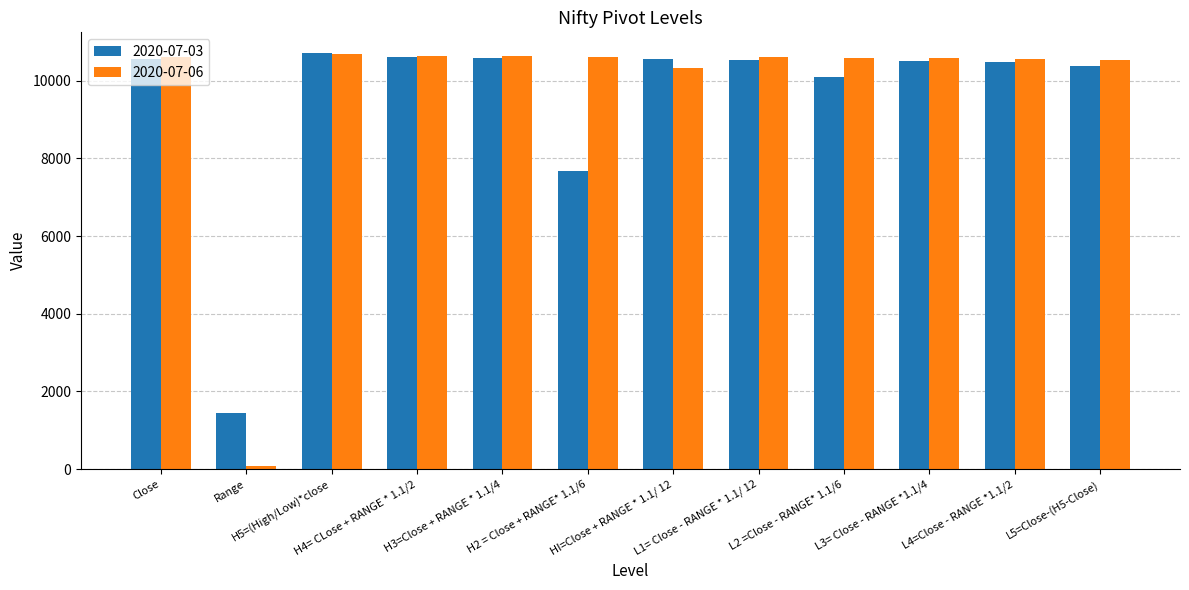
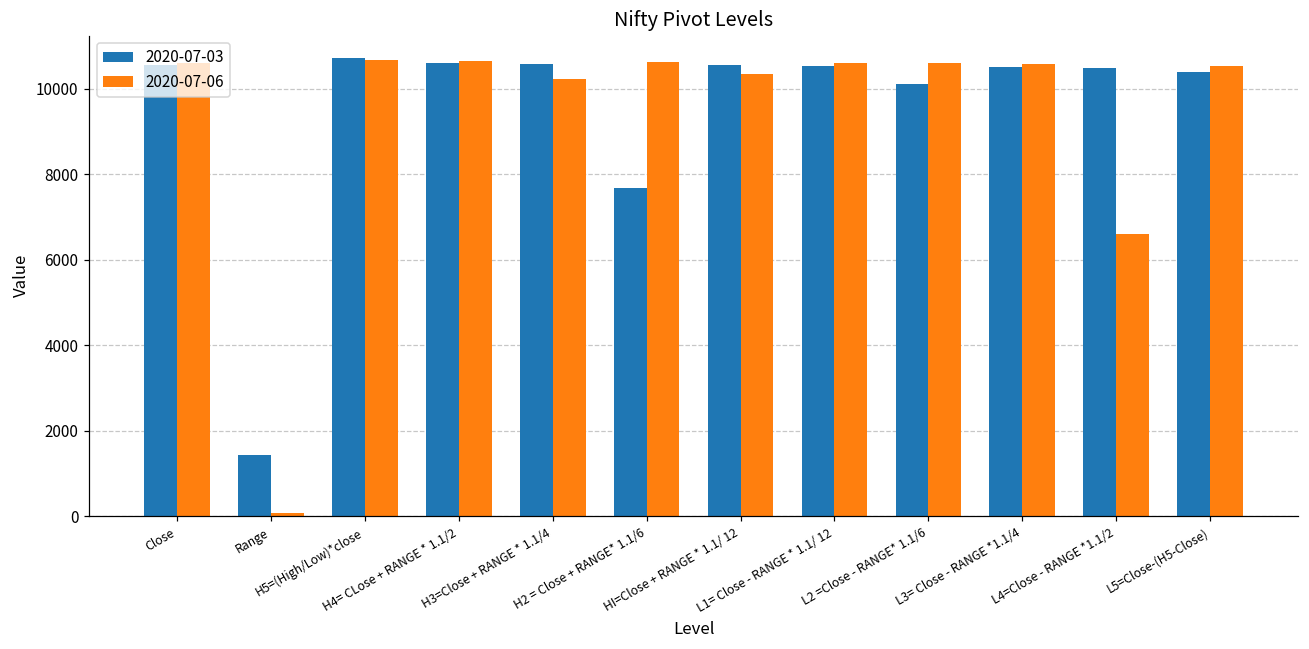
  {
    "2020-07-03": {
      "Range": 1400,
      "H5=(High/Low)*close": 10700,
      "H4= CLose + RANGE * 1.1/2": 10600,
      "H3=Close + RANGE * 1.1/4": 10600,
      "H2 = Close + RANGE* 1.1/6": 7700,
      "HI=Close + RANGE * 1.1/ 12": 10600,
      "L1= Close - RANGE * 1.1/ 12": 10500,
      "L2 =Close - RANGE* 1.1/6": 10100,
      "L3= Close - RANGE *1.1/4": 10500,
      "L4=Close - RANGE *1.1/2": 10500,
      "L5=Close-(H5-Close)": 10400
    },
    "2020-07-06": {
      "Range": 100,
      "H5=(High/Low)*close": 10700,
      "H4= CLose + RANGE * 1.1/2": 10600,
-     "H3=Close + RANGE * 1.1/4": 10600,
+     "H3=Close + RANGE * 1.1/4": 10200,
      "H2 = Close + RANGE* 1.1/6": 10600,
      "HI=Close + RANGE * 1.1/ 12": 10300,
      "L1= Close - RANGE * 1.1/ 12": 10600,
      "L2 =Close - RANGE* 1.1/6": 10600,
      "L3= Close - RANGE *1.1/4": 10600,
-     "L4=Close - RANGE *1.1/2": 10600,
+     "L4=Close - RANGE *1.1/2": 6600,
      "L5=Close-(H5-Close)": 10500
    }
  }
